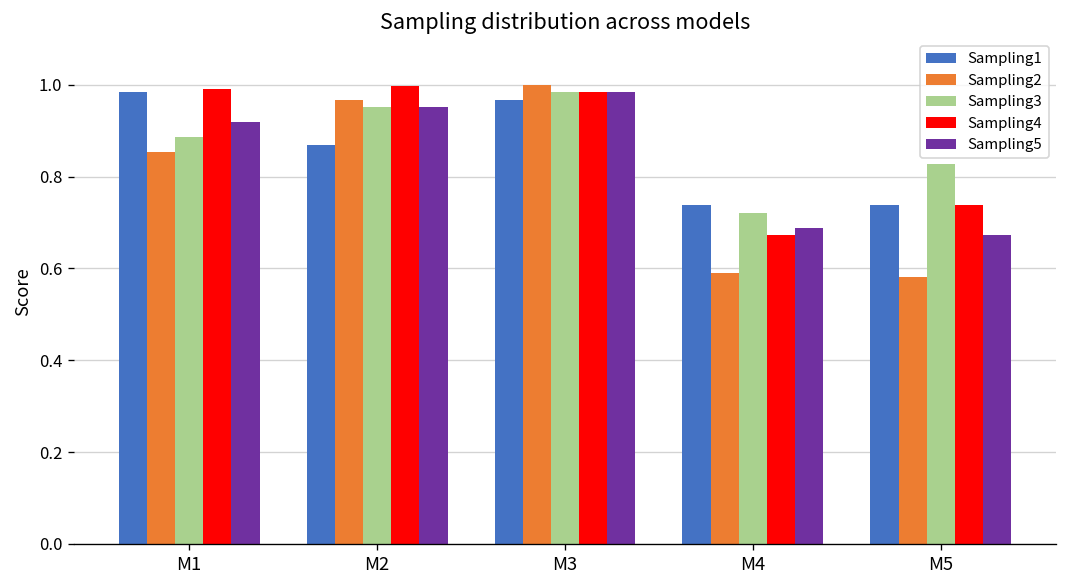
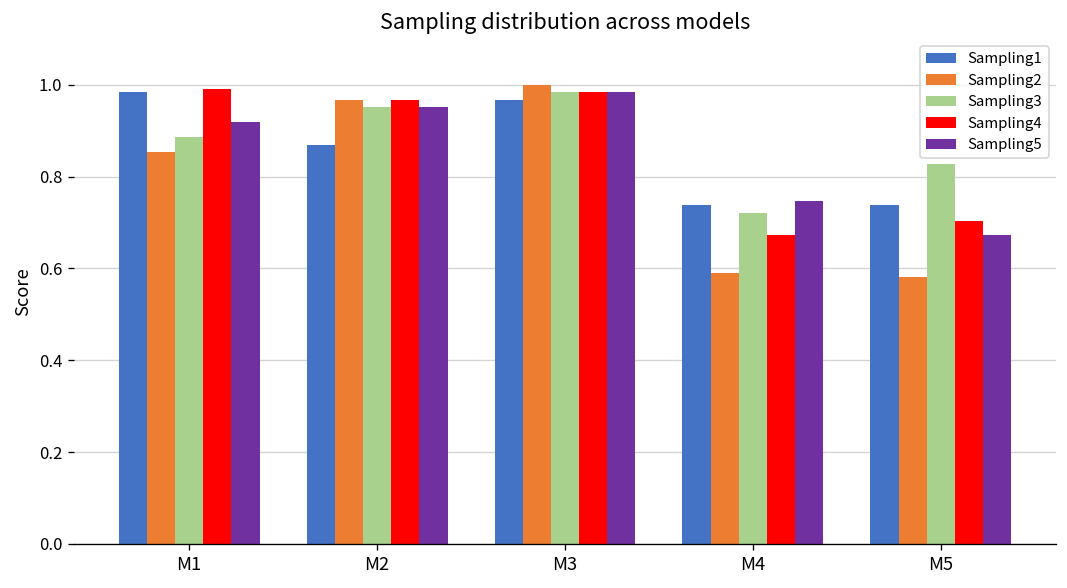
  {
    "Sampling1": {
      "M1": 0.98,
      "M2": 0.87,
      "M3": 0.97,
      "M4": 0.74,
      "M5": 0.74
    },
    "Sampling2": {
      "M1": 0.85,
      "M2": 0.97,
      "M3": 1.00,
      "M4": 0.59,
      "M5": 0.58
    },
    "Sampling3": {
      "M1": 0.89,
      "M2": 0.95,
      "M3": 0.98,
      "M4": 0.72
    },
    "Sampling4": {
      "M1": 0.99,
-     "M2": 1.00,
+     "M2": 0.97,
      "M3": 0.98,
      "M4": 0.67,
-     "M5": 0.74
+     "M5": 0.70
    },
    "Sampling5": {
      "M1": 0.92,
      "M2": 0.95,
      "M3": 0.98,
-     "M4": 0.69,
+     "M4": 0.75,
      "M5": 0.67
    }
  }
